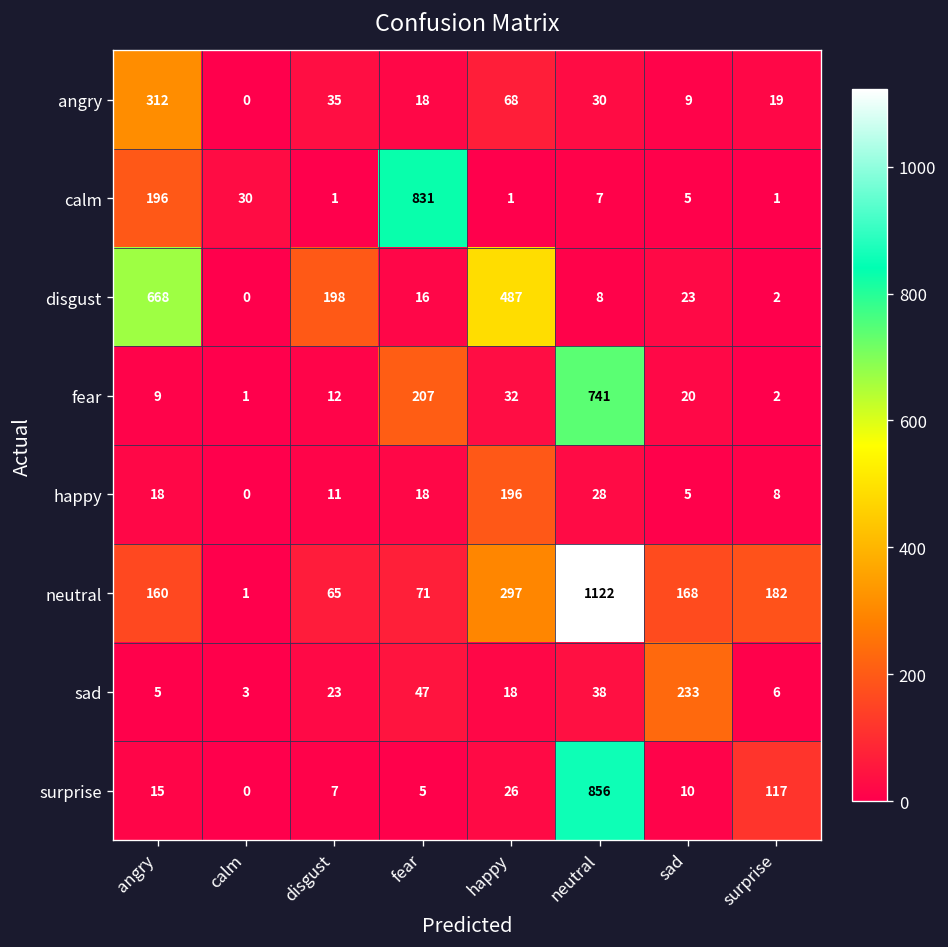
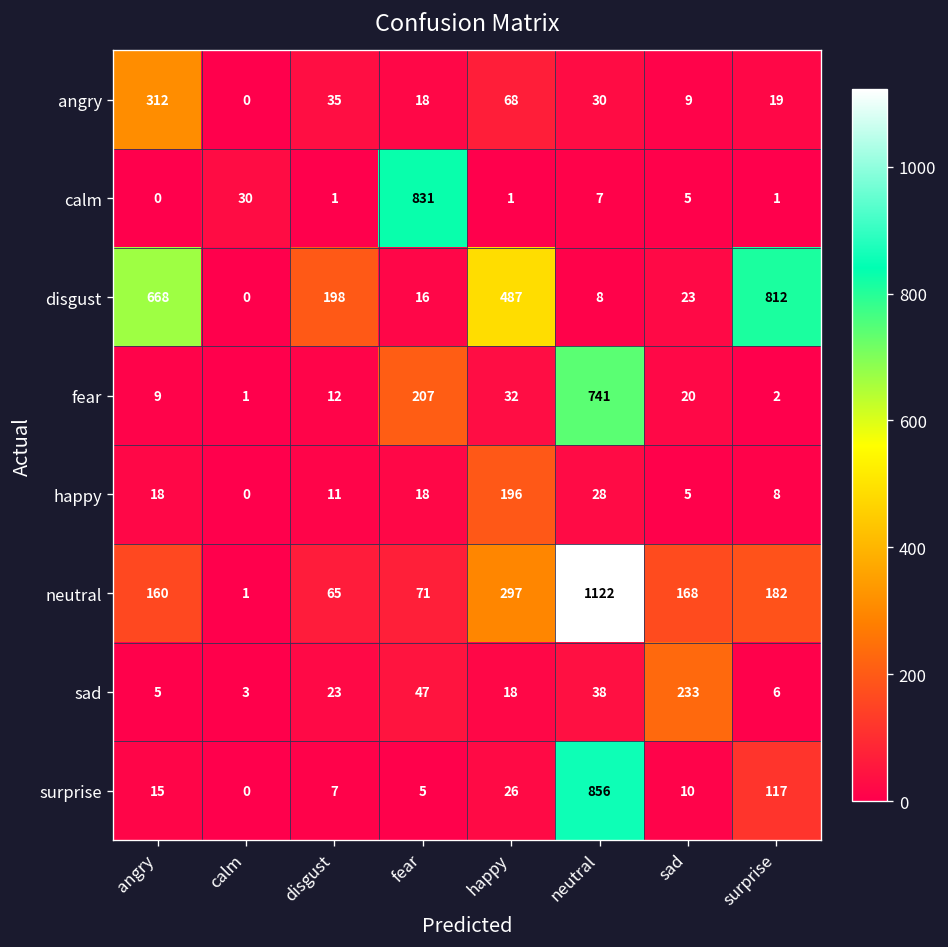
  {
    "angry": {
      "angry": 312,
      "calm": 0,
      "disgust": 35,
      "fear": 18,
      "happy": 68,
      "neutral": 30,
      "sad": 9,
      "surprise": 19
    },
    "calm": {
-     "angry": 196,
+     "angry": 0,
      "calm": 30,
      "disgust": 1,
      "fear": 831,
      "happy": 1,
      "neutral": 7,
      "sad": 5,
      "surprise": 1
    },
    "disgust": {
      "angry": 668,
      "calm": 0,
      "disgust": 198,
      "fear": 16,
      "happy": 487,
      "neutral": 8,
      "sad": 23,
-     "surprise": 2
+     "surprise": 812
    },
    "fear": {
      "angry": 9,
      "calm": 1,
      "disgust": 12,
      "fear": 207,
      "happy": 32,
      "neutral": 741,
      "sad": 20,
      "surprise": 2
    },
    "happy": {
      "angry": 18,
      "calm": 0,
      "disgust": 11,
      "fear": 18,
      "happy": 196,
      "neutral": 28,
      "sad": 5,
      "surprise": 8
    },
    "neutral": {
      "angry": 160,
      "calm": 1,
      "disgust": 65,
      "fear": 71,
      "happy": 297,
      "neutral": 1122,
      "sad": 168,
      "surprise": 182
    },
    "sad": {
      "angry": 5,
      "calm": 3,
      "disgust": 23,
      "fear": 47,
      "happy": 18,
      "neutral": 38,
      "sad": 233,
      "surprise": 6
    },
    "surprise": {
      "angry": 15,
      "calm": 0,
      "disgust": 7,
      "fear": 5,
      "happy": 26,
      "neutral": 856,
      "sad": 10,
      "surprise": 117
    }
  }
